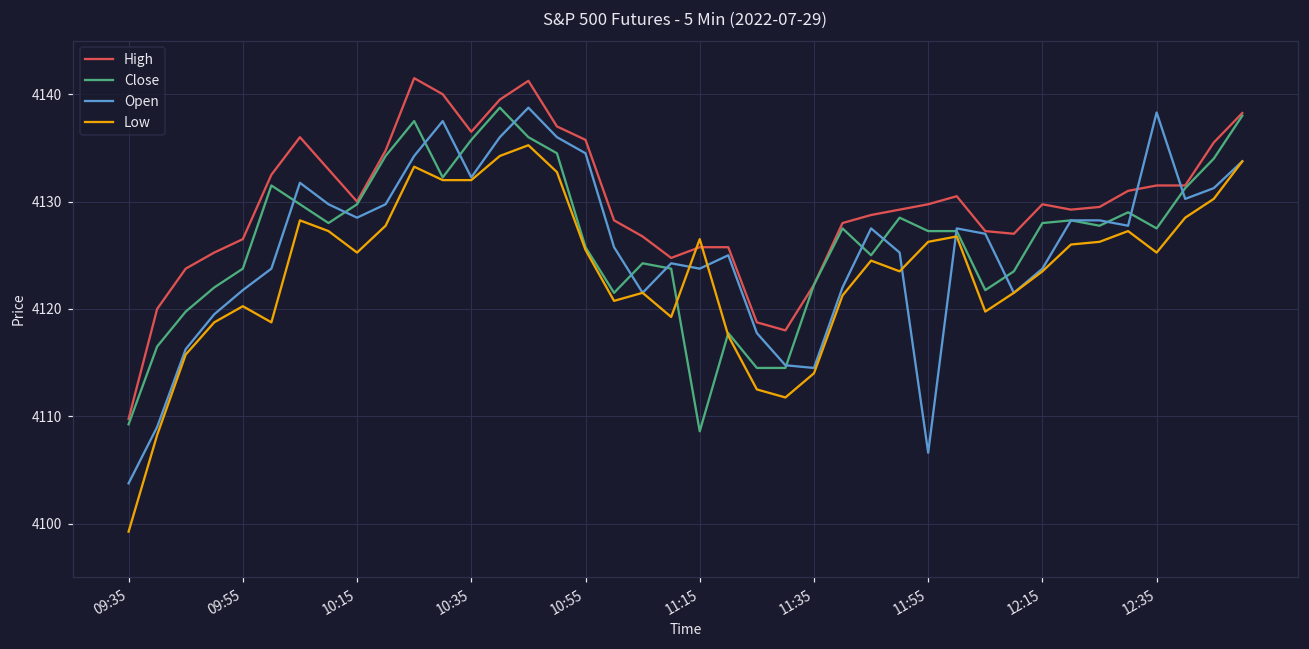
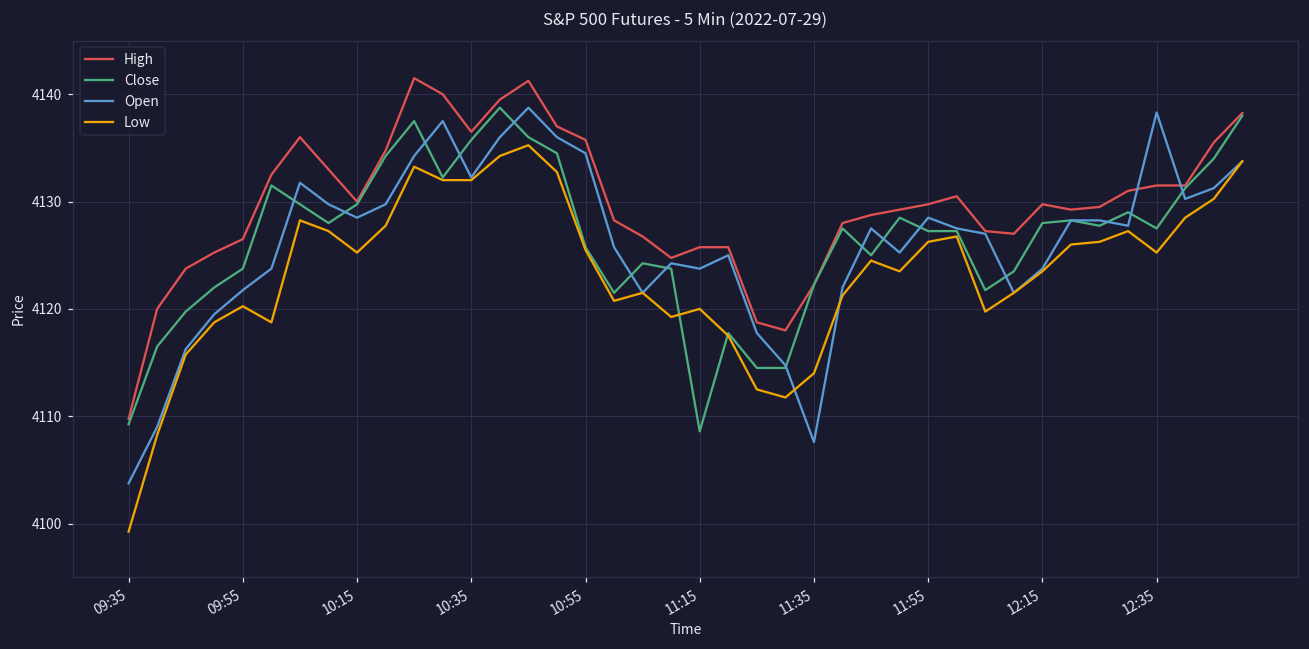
  {
    "High": {
      "09:35": 4110,
      "09:55": 4127,
      "10:35": 4137,
      "10:55": 4136,
      "11:15": 4126,
      "11:55": 4130,
      "12:15": 4130,
      "12:35": 4132
    },
    "Close": {
      "09:35": 4109,
      "09:55": 4124,
      "10:35": 4136,
      "11:15": 4109,
      "11:55": 4127,
      "12:15": 4128,
      "12:35": 4128
    },
    "Open": {
      "09:35": 4104,
      "09:55": 4122,
      "10:15": 4129,
      "10:55": 4135,
      "11:15": 4124,
-     "11:35": 4115,
-     "11:55": 4107,
+     "11:35": 4108,
+     "11:55": 4129,
      "12:35": 4138
    },
    "Low": {
      "09:35": 4099,
      "09:55": 4120,
      "10:15": 4125,
-     "11:15": 4127,
+     "11:15": 4120,
      "11:35": 4114,
      "11:55": 4126,
      "12:35": 4125
    }
  }
